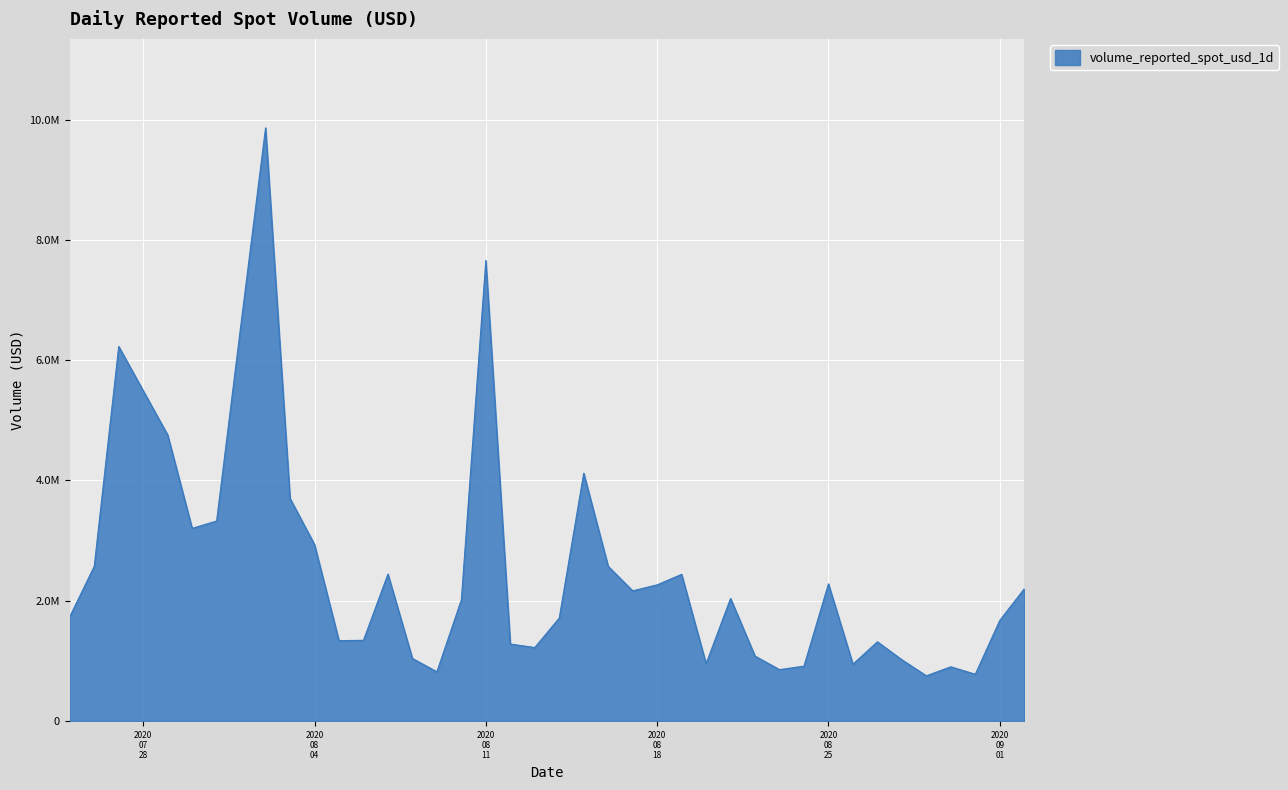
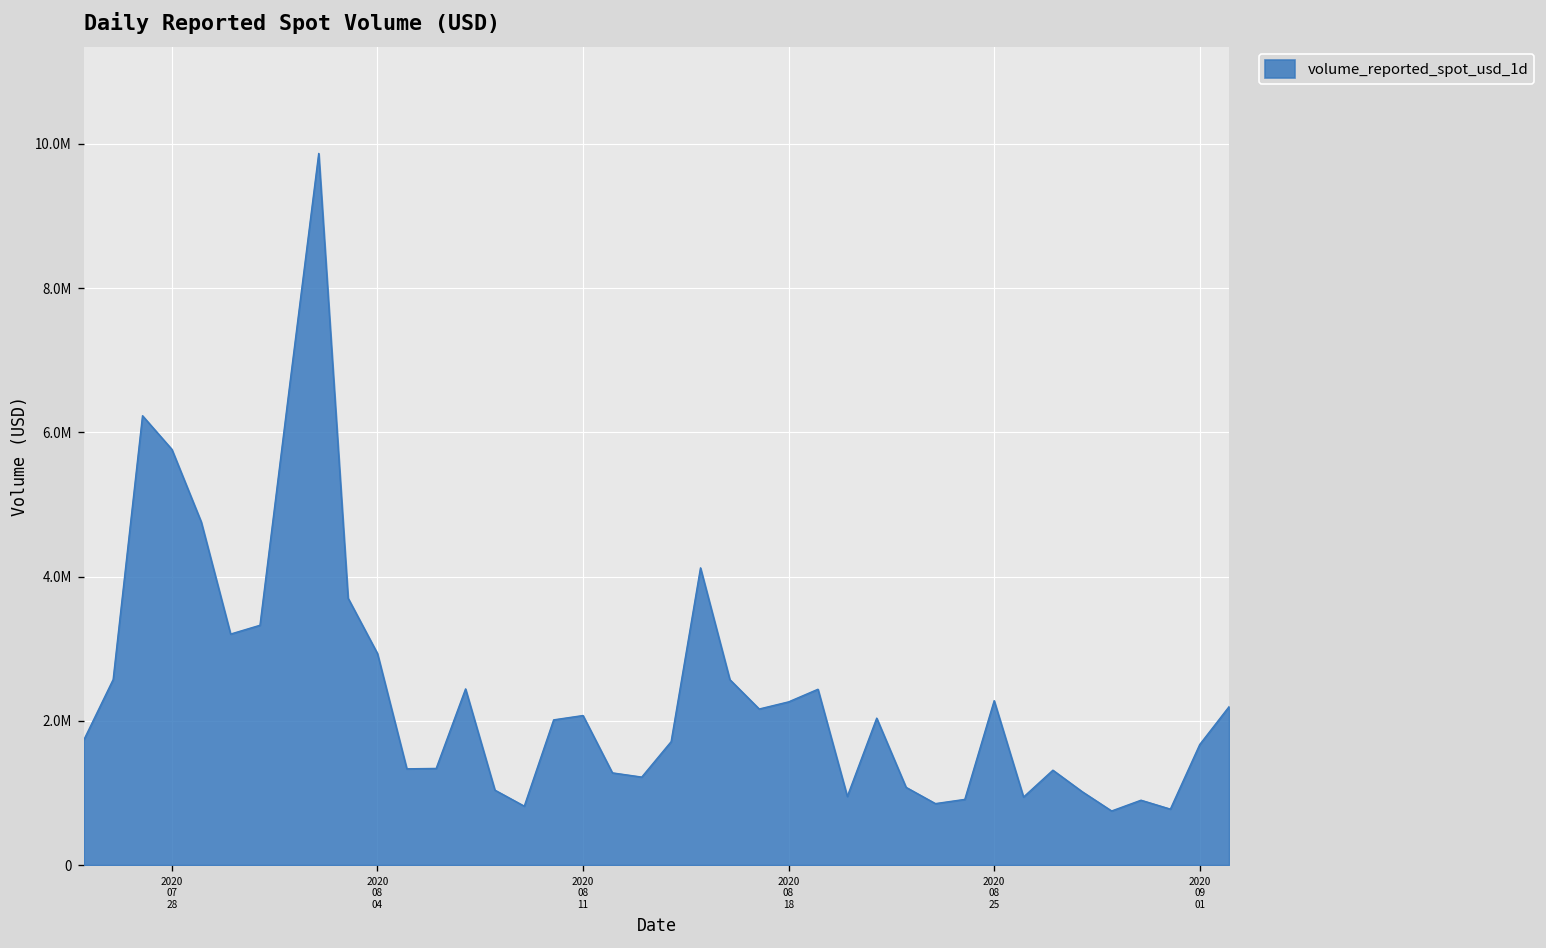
  {
-   "2020 07 28": 5500000,
+   "2020 07 28": 5800000,
    "2020 08 04": 2900000,
-   "2020 08 11": 7700000,
+   "2020 08 11": 2100000,
    "2020 08 18": 2300000,
    "2020 08 25": 2300000,
    "2020 09 01": 1700000
  }
